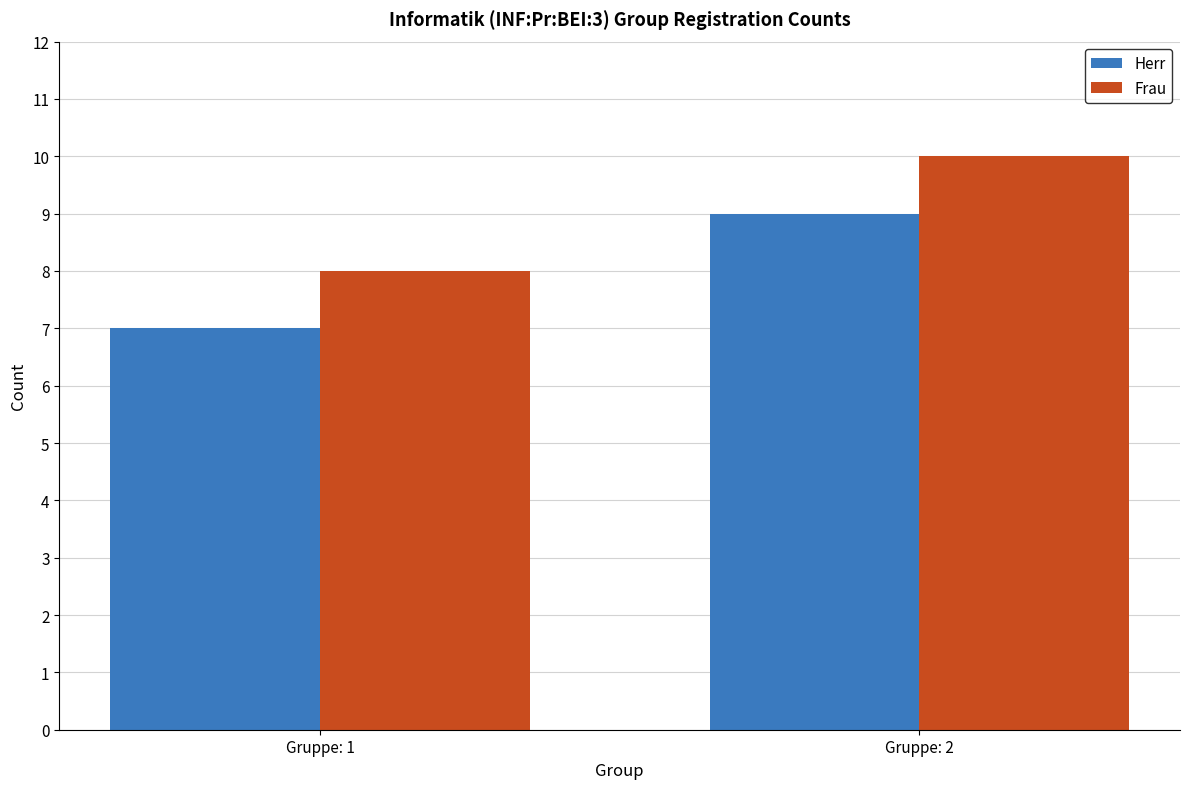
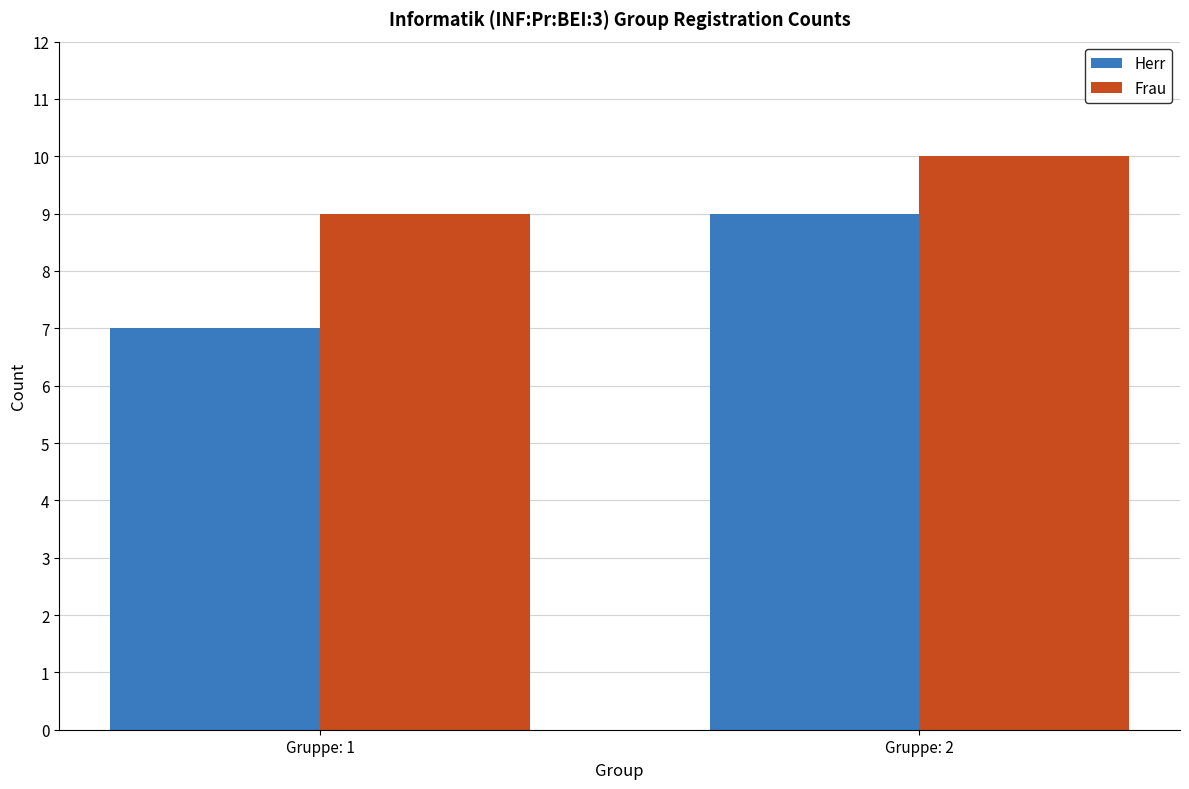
  {
    "Herr": {
      "Gruppe: 1": 7,
      "Gruppe: 2": 9
    },
    "Frau": {
-     "Gruppe: 1": 8,
+     "Gruppe: 1": 9,
      "Gruppe: 2": 10
    }
  }
